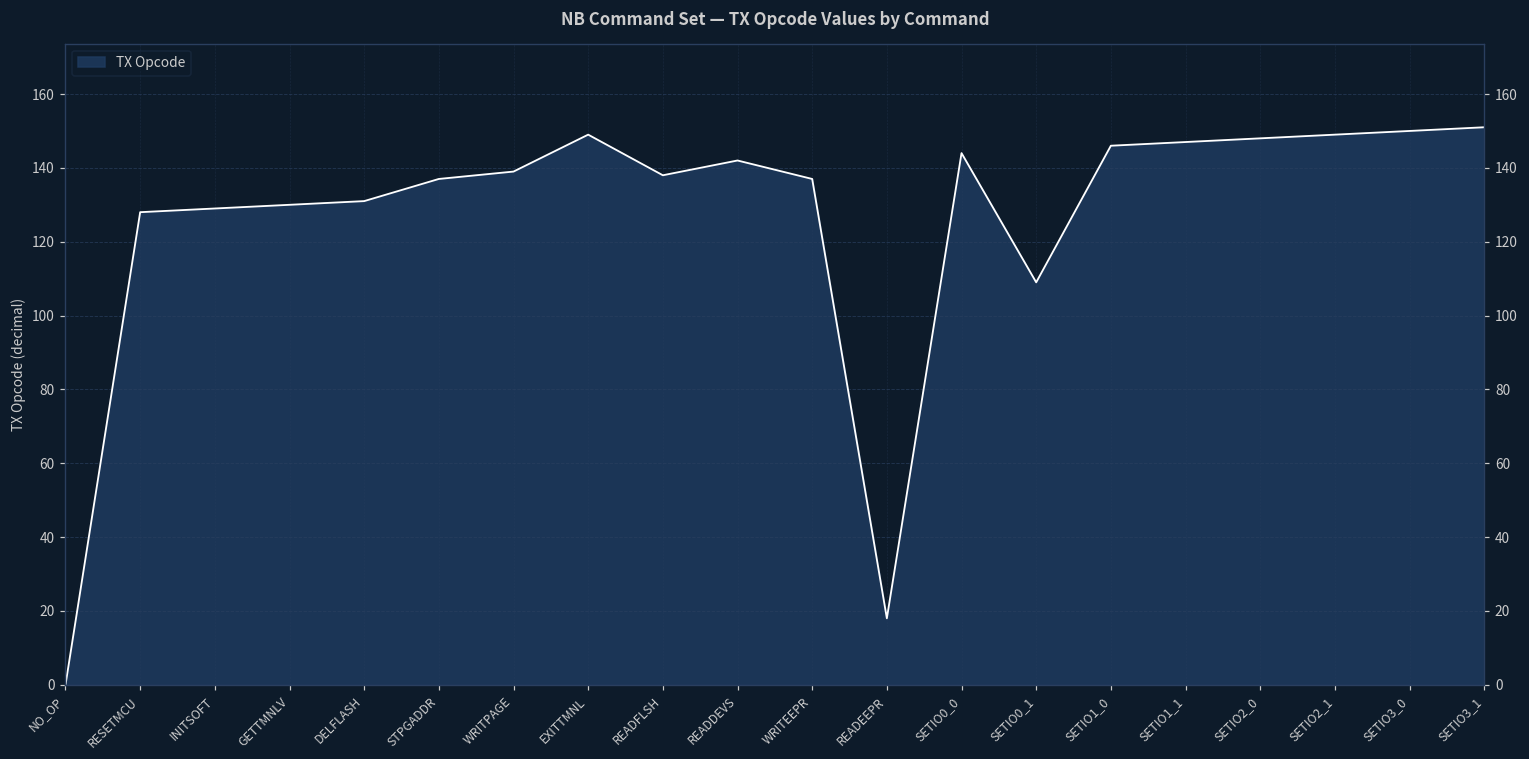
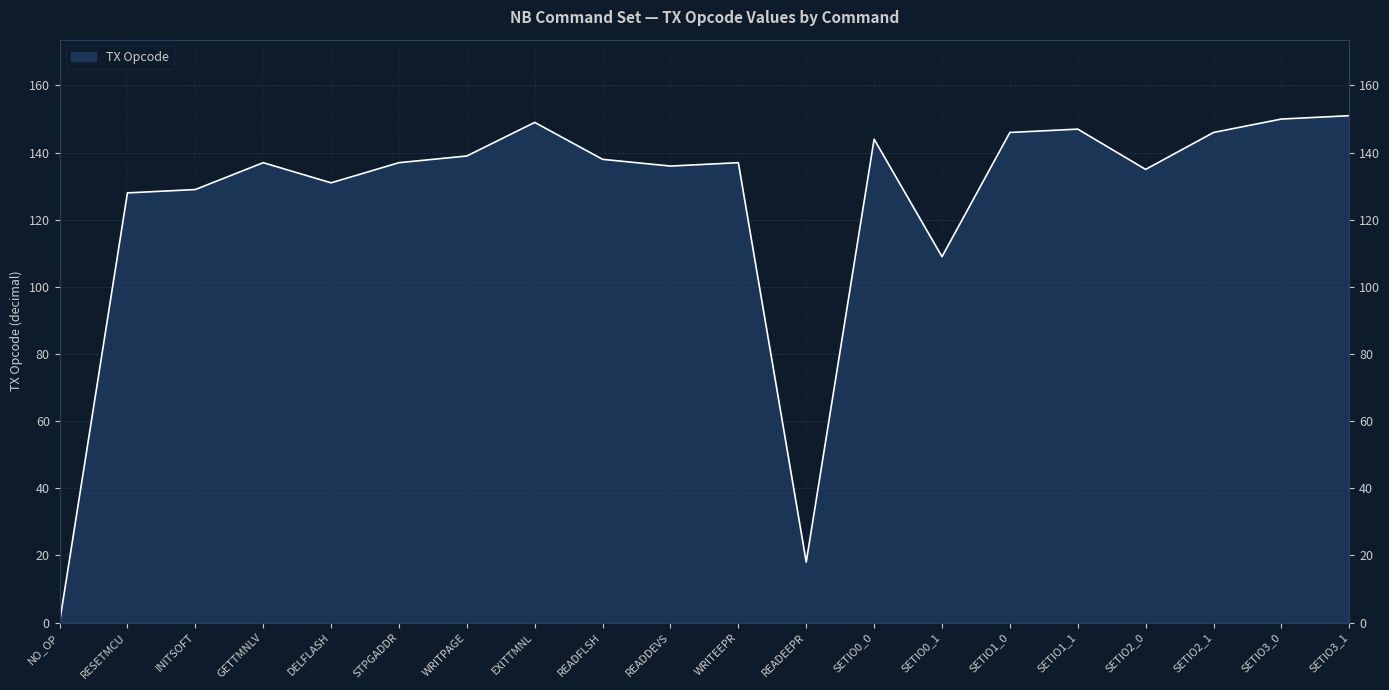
  {
    "NO_OP": 0,
    "RESETMCU": 128,
    "INITSOFT": 129,
-   "GETTMNLV": 130,
+   "GETTMNLV": 137,
    "DELFLASH": 131,
    "STPGADDR": 137,
    "WRITPAGE": 139,
    "EXITTMNL": 149,
    "READFLSH": 138,
-   "READDEVS": 142,
+   "READDEVS": 136,
    "WRITEEPR": 137,
    "READEEPR": 18,
    "SETIO0_0": 144,
    "SETIO0_1": 109,
    "SETIO1_0": 146,
    "SETIO1_1": 147,
-   "SETIO2_0": 148,
-   "SETIO2_1": 149,
+   "SETIO2_0": 135,
+   "SETIO2_1": 146,
    "SETIO3_0": 150,
    "SETIO3_1": 151
  }
